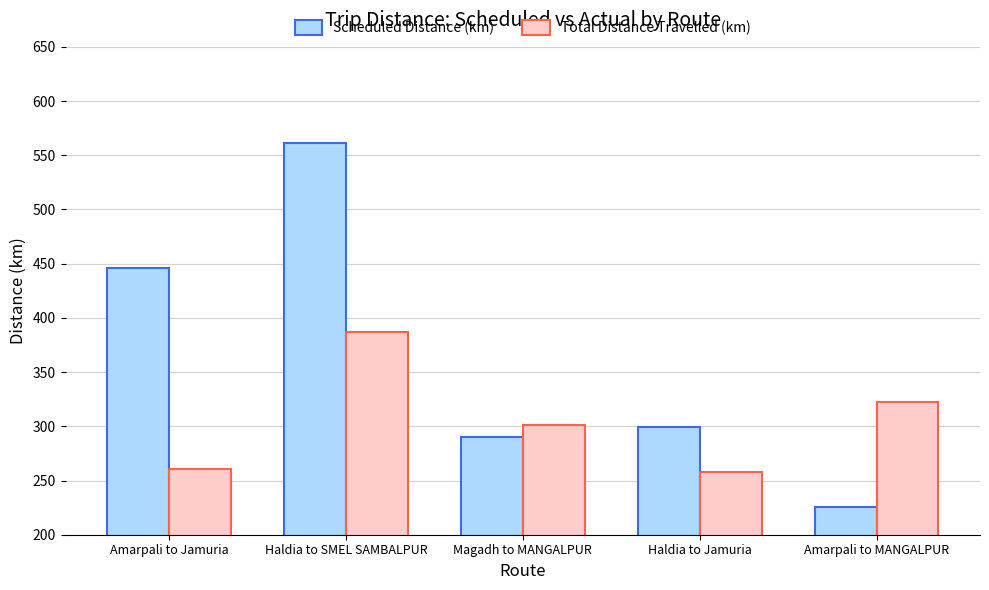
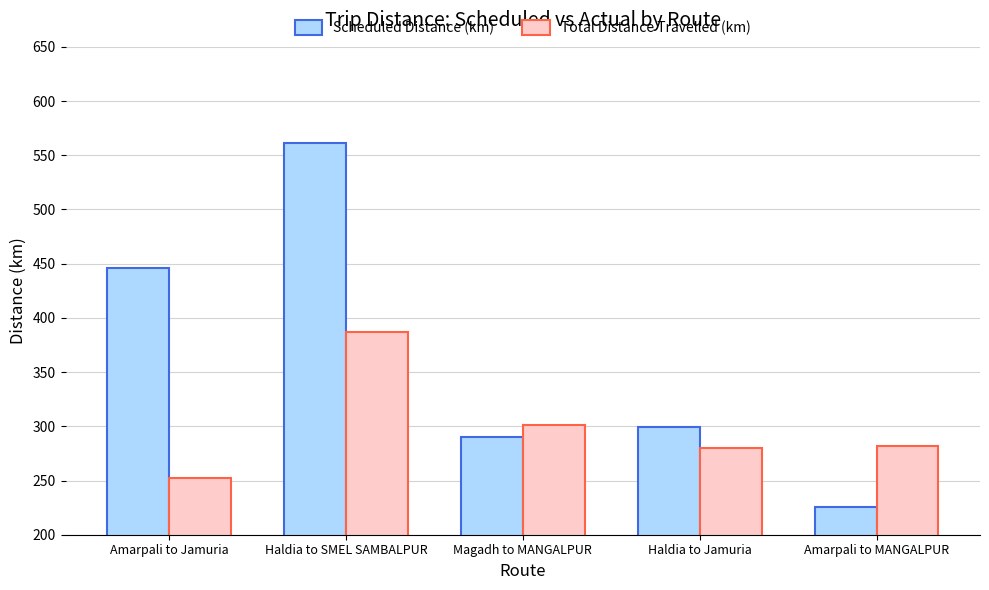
  {
    "Scheduled Distance (km)": {
      "Amarpali to Jamuria": 446,
      "Haldia to SMEL SAMBALPUR": 561,
      "Magadh to MANGALPUR": 290,
      "Haldia to Jamuria": 299,
      "Amarpali to MANGALPUR": 226
    },
    "Total Distance Travelled (km)": {
-     "Amarpali to Jamuria": 261,
+     "Amarpali to Jamuria": 252,
      "Haldia to SMEL SAMBALPUR": 387,
      "Magadh to MANGALPUR": 301,
-     "Haldia to Jamuria": 258,
-     "Amarpali to MANGALPUR": 322
+     "Haldia to Jamuria": 280,
+     "Amarpali to MANGALPUR": 282
    }
  }
